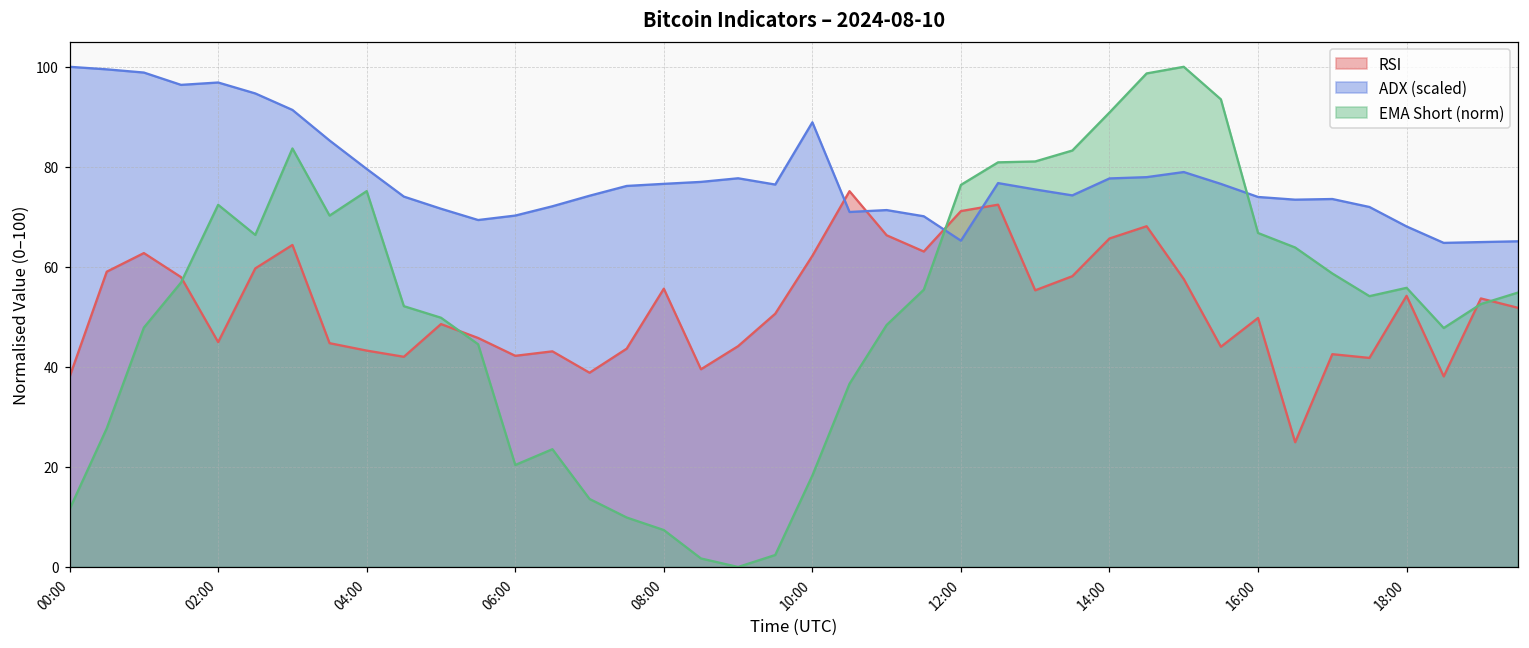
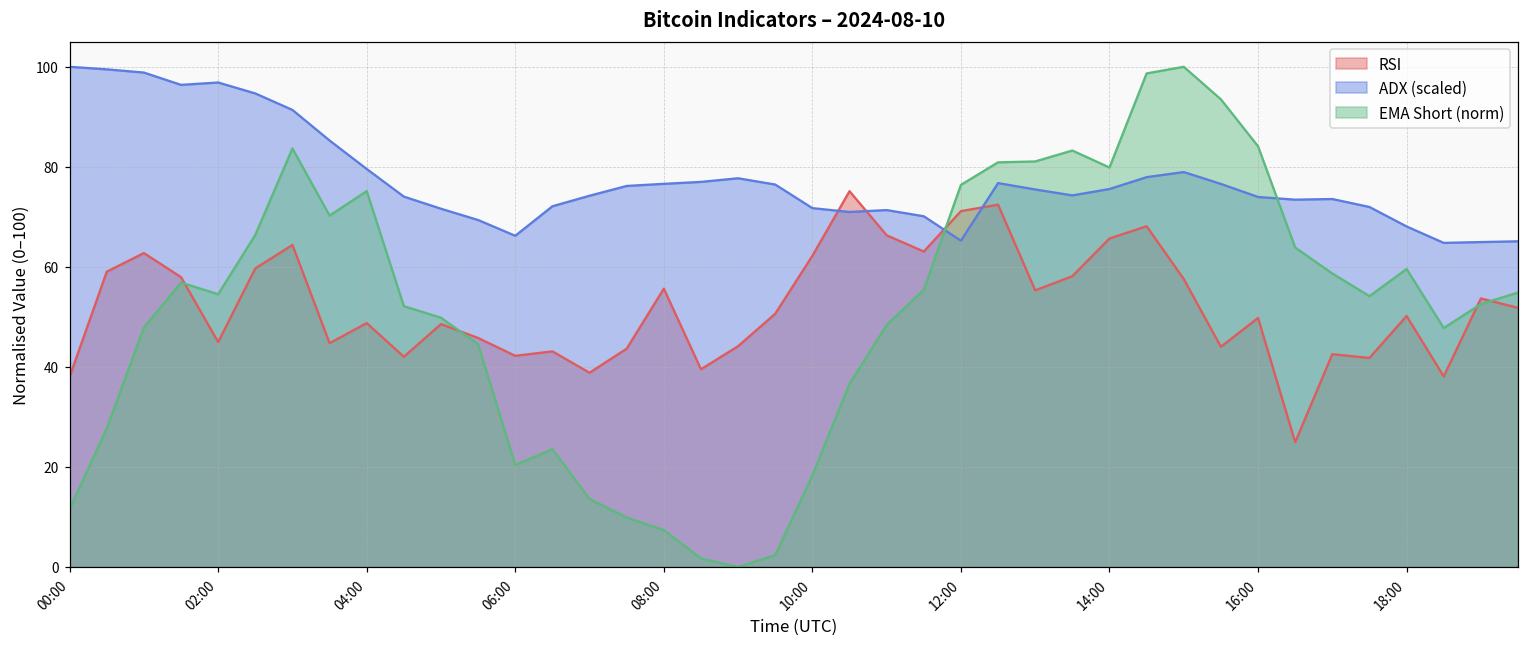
  {
    "RSI": {
      "00:00": 38,
      "02:00": 45,
-     "04:00": 43,
+     "04:00": 49,
      "06:00": 42,
      "08:00": 56,
      "10:00": 62,
      "12:00": 71,
      "14:00": 66,
      "16:00": 50,
-     "18:00": 54
+     "18:00": 50
    },
    "ADX (scaled)": {
      "00:00": 100,
      "02:00": 97,
      "04:00": 80,
-     "06:00": 70,
+     "06:00": 66,
      "08:00": 77,
-     "10:00": 89,
+     "10:00": 72,
      "12:00": 65,
-     "14:00": 78,
+     "14:00": 76,
      "16:00": 74,
      "18:00": 68
    },
    "EMA Short (norm)": {
      "00:00": 12,
-     "02:00": 72,
+     "02:00": 55,
      "04:00": 75,
      "06:00": 20,
      "08:00": 7,
      "10:00": 18,
      "12:00": 76,
-     "14:00": 91,
-     "16:00": 67,
-     "18:00": 56
+     "14:00": 80,
+     "16:00": 84,
+     "18:00": 60
    }
  }
